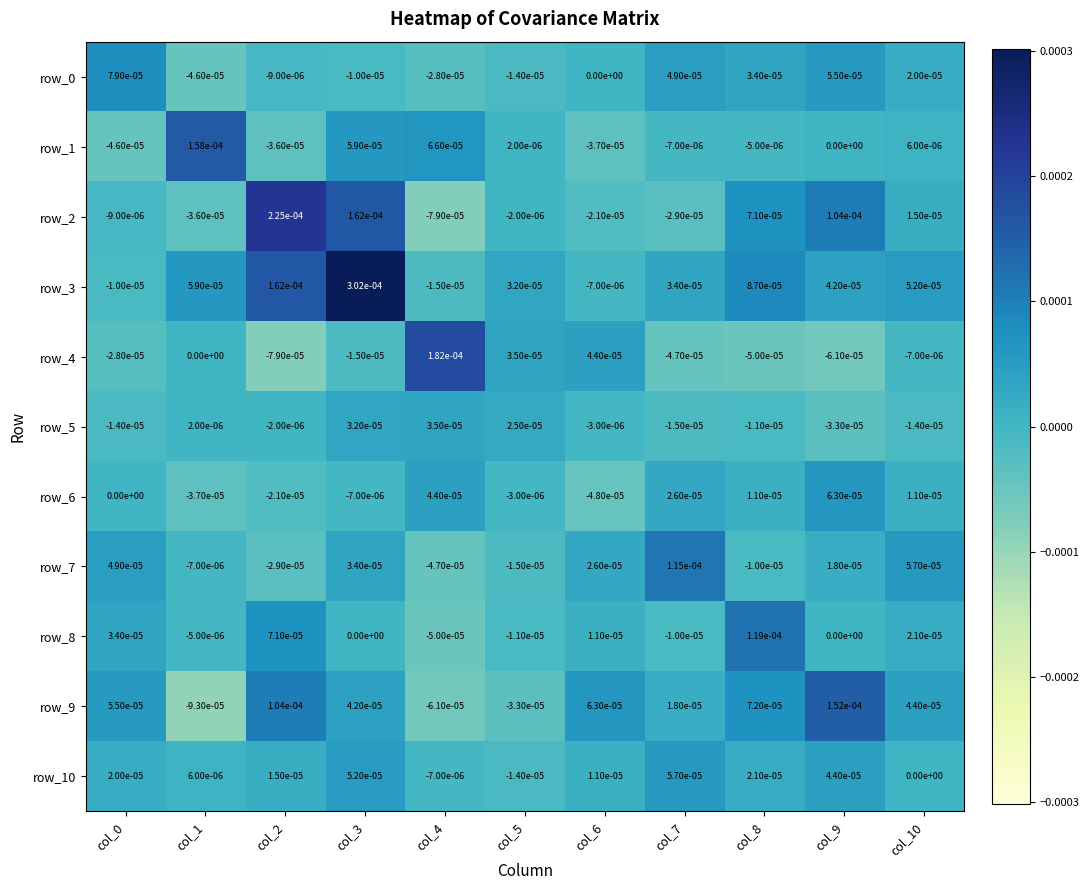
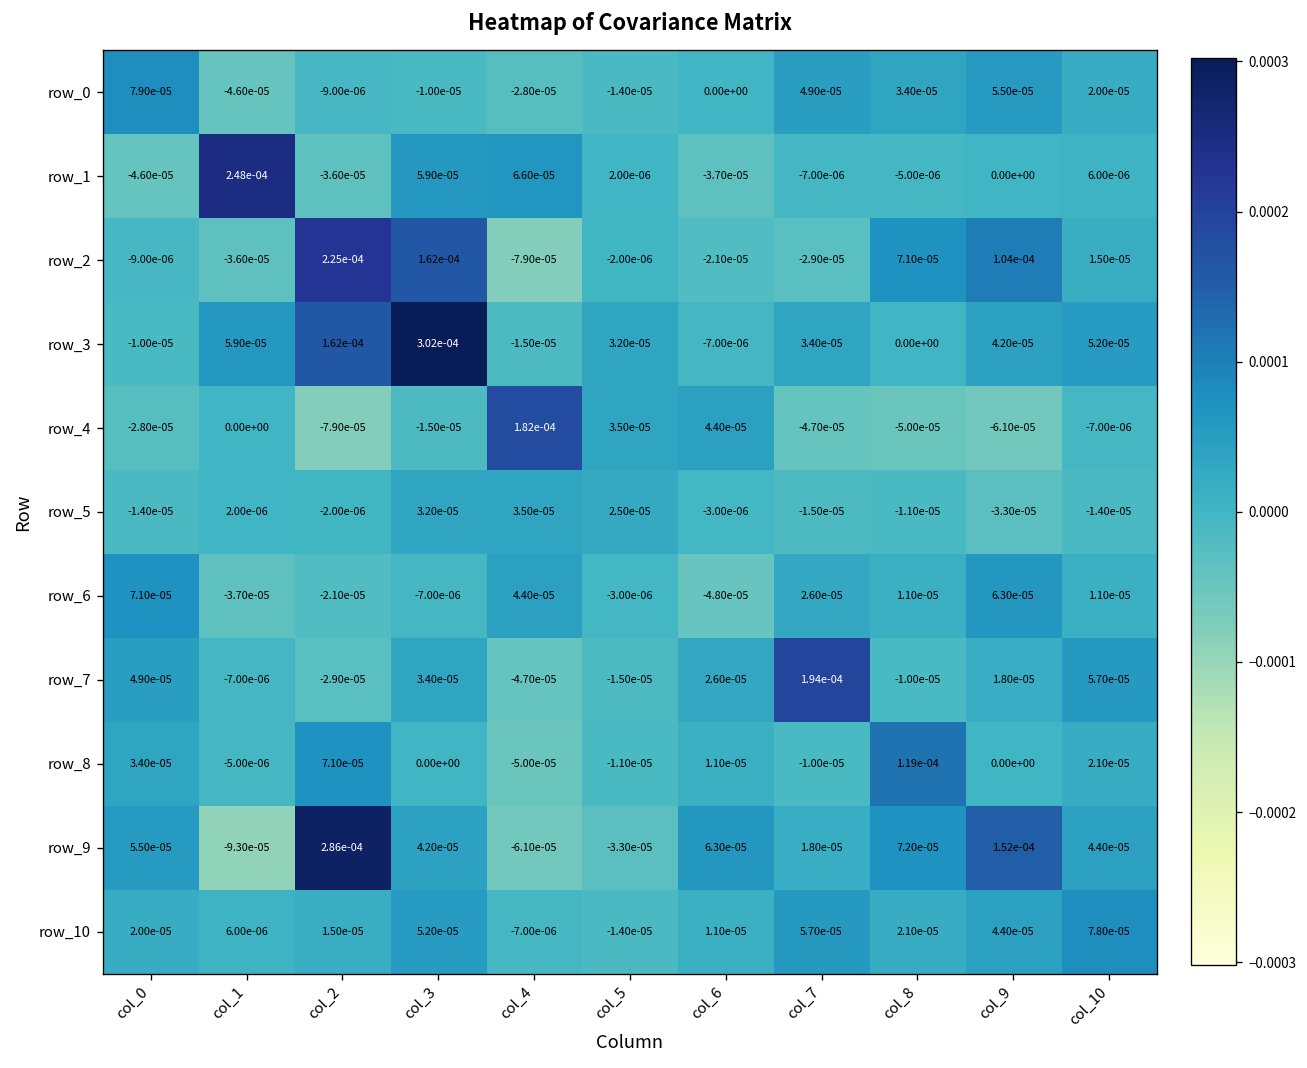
  {
    "row_0": {
      "col_0": "7.90e-05",
      "col_1": "-4.60e-05",
      "col_2": "-9.00e-06",
      "col_3": "-1.00e-05",
      "col_4": "-2.80e-05",
      "col_5": "-1.40e-05",
      "col_6": "0.00e+00",
      "col_7": "4.90e-05",
      "col_8": "3.40e-05",
      "col_9": "5.50e-05",
      "col_10": "2.00e-05"
    },
    "row_1": {
      "col_0": "-4.60e-05",
-     "col_1": "1.58e-04",
+     "col_1": "2.48e-04",
      "col_2": "-3.60e-05",
      "col_3": "5.90e-05",
      "col_4": "6.60e-05",
      "col_5": "2.00e-06",
      "col_6": "-3.70e-05",
      "col_7": "-7.00e-06",
      "col_8": "-5.00e-06",
      "col_9": "0.00e+00",
      "col_10": "6.00e-06"
    },
    "row_2": {
      "col_0": "-9.00e-06",
      "col_1": "-3.60e-05",
      "col_2": "2.25e-04",
      "col_3": "1.62e-04",
      "col_4": "-7.90e-05",
      "col_5": "-2.00e-06",
      "col_6": "-2.10e-05",
      "col_7": "-2.90e-05",
      "col_8": "7.10e-05",
      "col_9": "1.04e-04",
      "col_10": "1.50e-05"
    },
    "row_3": {
      "col_0": "-1.00e-05",
      "col_1": "5.90e-05",
      "col_2": "1.62e-04",
      "col_3": "3.02e-04",
      "col_4": "-1.50e-05",
      "col_5": "3.20e-05",
      "col_6": "-7.00e-06",
      "col_7": "3.40e-05",
-     "col_8": "8.70e-05",
+     "col_8": "0.00e+00",
      "col_9": "4.20e-05",
      "col_10": "5.20e-05"
    },
    "row_4": {
      "col_0": "-2.80e-05",
      "col_1": "0.00e+00",
      "col_2": "-7.90e-05",
      "col_3": "-1.50e-05",
      "col_4": "1.82e-04",
      "col_5": "3.50e-05",
      "col_6": "4.40e-05",
      "col_7": "-4.70e-05",
      "col_8": "-5.00e-05",
      "col_9": "-6.10e-05",
      "col_10": "-7.00e-06"
    },
    "row_5": {
      "col_0": "-1.40e-05",
      "col_1": "2.00e-06",
      "col_2": "-2.00e-06",
      "col_3": "3.20e-05",
      "col_4": "3.50e-05",
      "col_5": "2.50e-05",
      "col_6": "-3.00e-06",
      "col_7": "-1.50e-05",
      "col_8": "-1.10e-05",
      "col_9": "-3.30e-05",
      "col_10": "-1.40e-05"
    },
    "row_6": {
-     "col_0": "0.00e+00",
+     "col_0": "7.10e-05",
      "col_1": "-3.70e-05",
      "col_2": "-2.10e-05",
      "col_3": "-7.00e-06",
      "col_4": "4.40e-05",
      "col_5": "-3.00e-06",
      "col_6": "-4.80e-05",
      "col_7": "2.60e-05",
      "col_8": "1.10e-05",
      "col_9": "6.30e-05",
      "col_10": "1.10e-05"
    },
    "row_7": {
      "col_0": "4.90e-05",
      "col_1": "-7.00e-06",
      "col_2": "-2.90e-05",
      "col_3": "3.40e-05",
      "col_4": "-4.70e-05",
      "col_5": "-1.50e-05",
      "col_6": "2.60e-05",
-     "col_7": "1.15e-04",
+     "col_7": "1.94e-04",
      "col_8": "-1.00e-05",
      "col_9": "1.80e-05",
      "col_10": "5.70e-05"
    },
    "row_8": {
      "col_0": "3.40e-05",
      "col_1": "-5.00e-06",
      "col_2": "7.10e-05",
      "col_3": "0.00e+00",
      "col_4": "-5.00e-05",
      "col_5": "-1.10e-05",
      "col_6": "1.10e-05",
      "col_7": "-1.00e-05",
      "col_8": "1.19e-04",
      "col_9": "0.00e+00",
      "col_10": "2.10e-05"
    },
    "row_9": {
      "col_0": "5.50e-05",
      "col_1": "-9.30e-05",
-     "col_2": "1.04e-04",
+     "col_2": "2.86e-04",
      "col_3": "4.20e-05",
      "col_4": "-6.10e-05",
      "col_5": "-3.30e-05",
      "col_6": "6.30e-05",
      "col_7": "1.80e-05",
      "col_8": "7.20e-05",
      "col_9": "1.52e-04",
      "col_10": "4.40e-05"
    },
    "row_10": {
      "col_0": "2.00e-05",
      "col_1": "6.00e-06",
      "col_2": "1.50e-05",
      "col_3": "5.20e-05",
      "col_4": "-7.00e-06",
      "col_5": "-1.40e-05",
      "col_6": "1.10e-05",
      "col_7": "5.70e-05",
      "col_8": "2.10e-05",
      "col_9": "4.40e-05",
-     "col_10": "0.00e+00"
+     "col_10": "7.80e-05"
    }
  }
